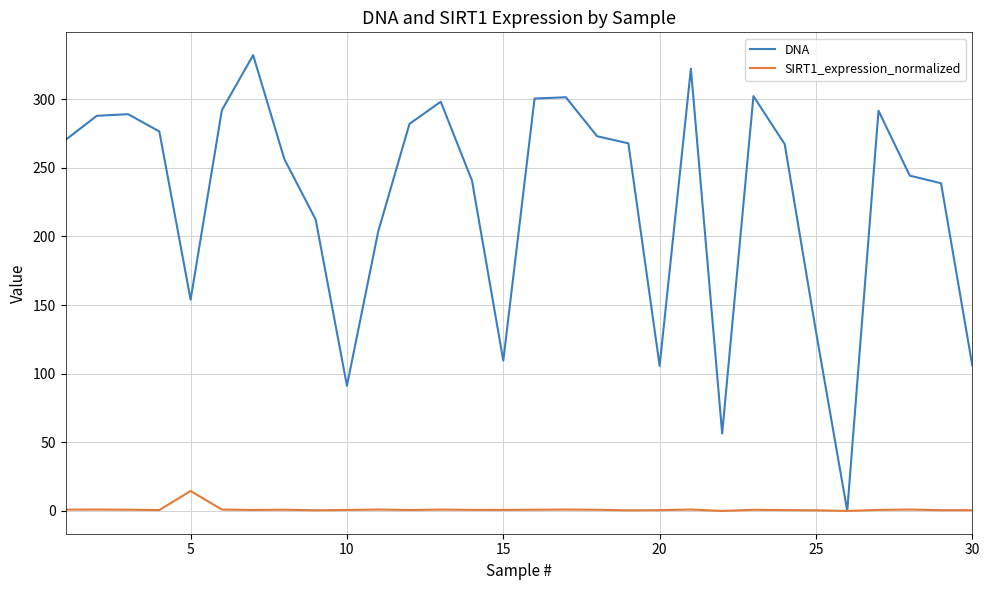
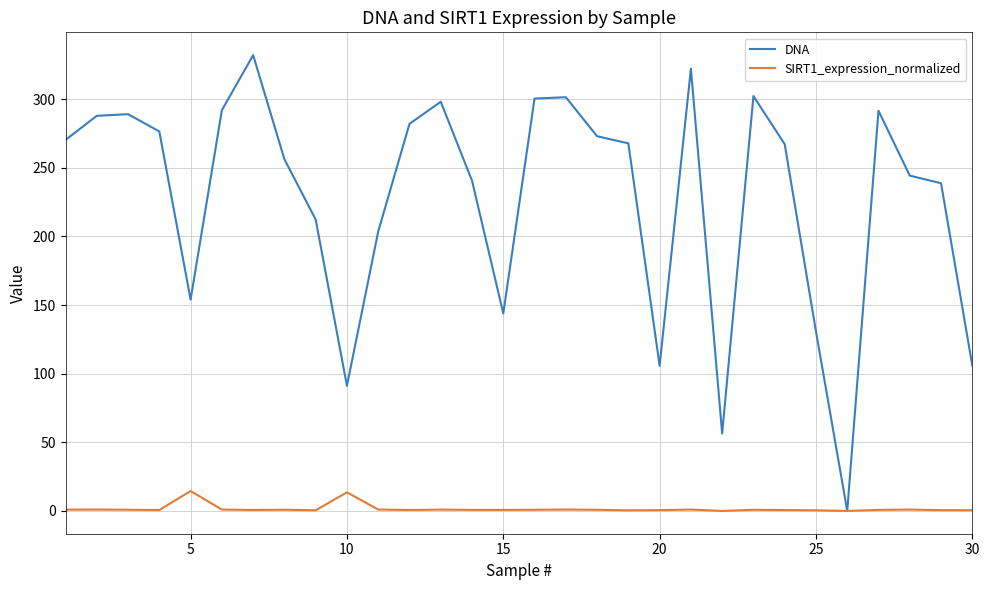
  {
    "DNA": {
      "5": 154,
      "10": 91,
-     "15": 110,
+     "15": 144,
      "20": 106,
      "25": 131,
      "30": 106
    },
    "SIRT1_expression_normalized": {
      "5": 15,
-     "10": 1,
+     "10": 14,
      "15": 1,
      "20": 1,
      "25": 0,
      "30": 1
    }
  }
